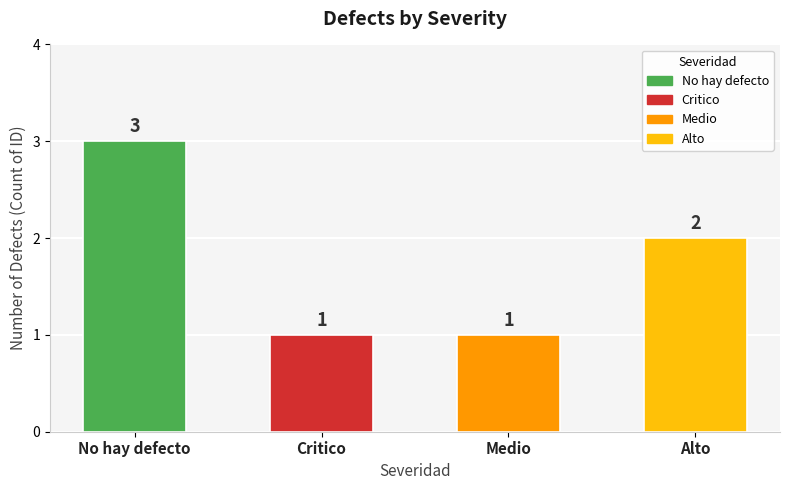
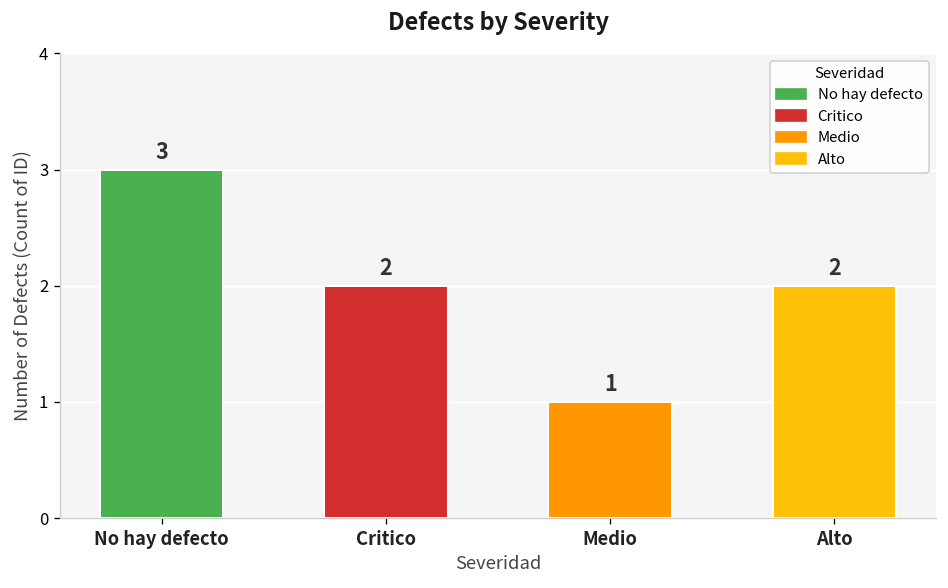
  {
    "No hay defecto": 3,
-   "Critico": 1,
+   "Critico": 2,
    "Medio": 1,
    "Alto": 2
  }
